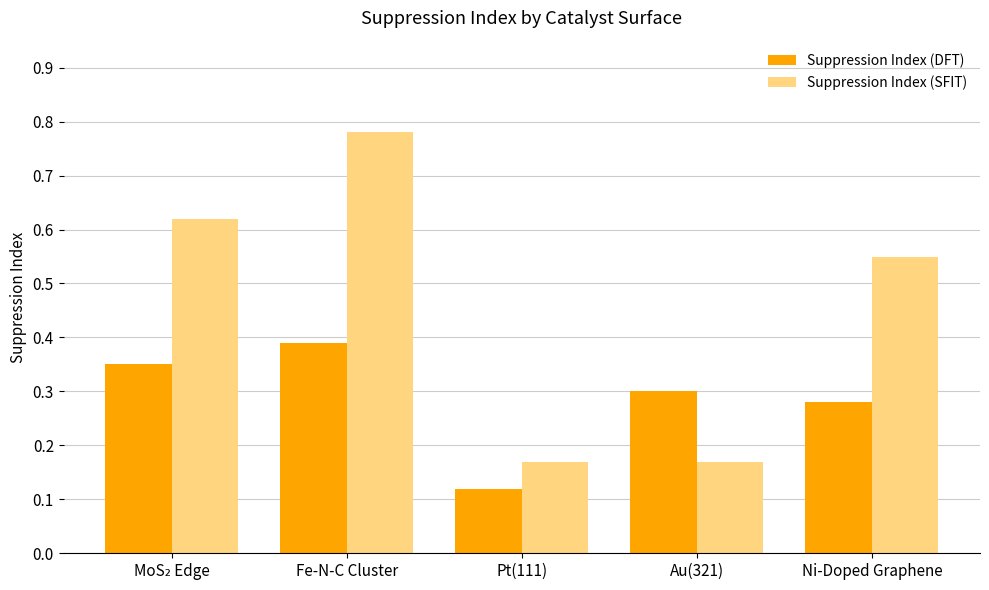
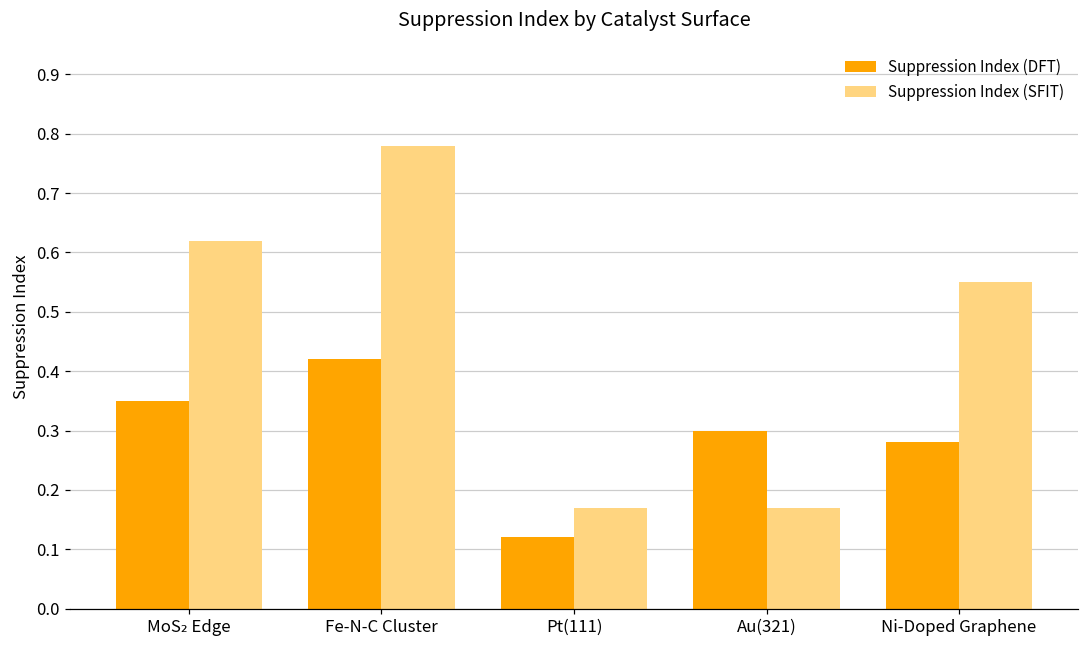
  {
    "Suppression Index (DFT)": {
      "MoS₂ Edge": 0.35,
-     "Fe-N-C Cluster": 0.39,
+     "Fe-N-C Cluster": 0.42,
      "Pt(111)": 0.12,
      "Au(321)": 0.30,
      "Ni-Doped Graphene": 0.28
    },
    "Suppression Index (SFIT)": {
      "MoS₂ Edge": 0.62,
      "Fe-N-C Cluster": 0.78,
      "Pt(111)": 0.17,
      "Au(321)": 0.17,
      "Ni-Doped Graphene": 0.55
    }
  }
